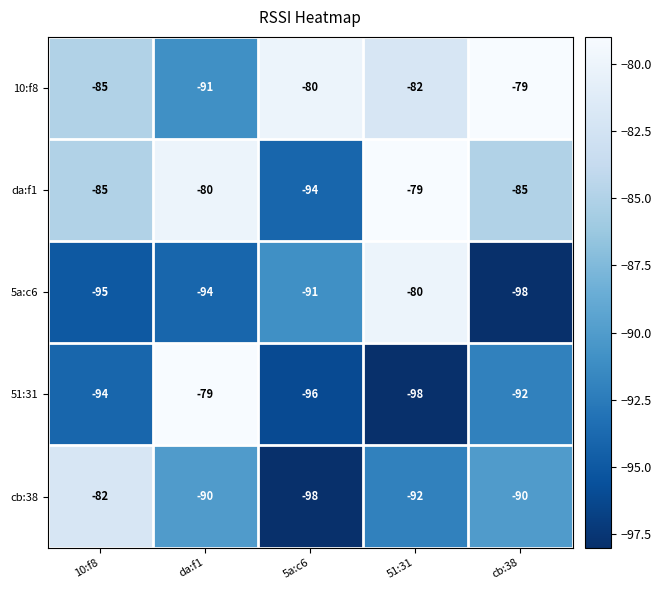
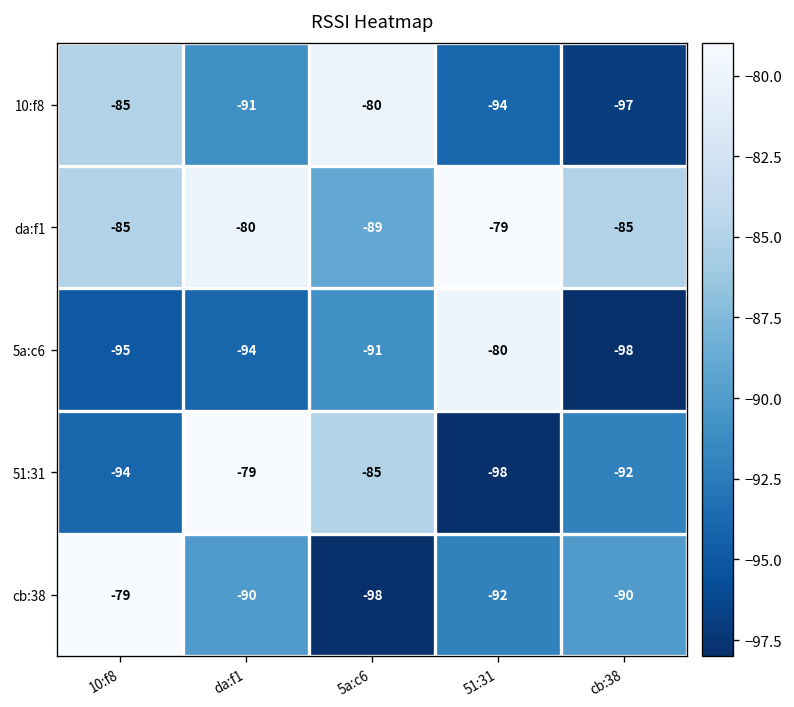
  {
    "10:f8": {
      "10:f8": -85,
      "da:f1": -91,
      "5a:c6": -80,
-     "51:31": -82,
-     "cb:38": -79
+     "51:31": -94,
+     "cb:38": -97
    },
    "da:f1": {
      "10:f8": -85,
      "da:f1": -80,
-     "5a:c6": -94,
+     "5a:c6": -89,
      "51:31": -79,
      "cb:38": -85
    },
    "5a:c6": {
      "10:f8": -95,
      "da:f1": -94,
      "5a:c6": -91,
      "51:31": -80,
      "cb:38": -98
    },
    "51:31": {
      "10:f8": -94,
      "da:f1": -79,
-     "5a:c6": -96,
+     "5a:c6": -85,
      "51:31": -98,
      "cb:38": -92
    },
    "cb:38": {
-     "10:f8": -82,
+     "10:f8": -79,
      "da:f1": -90,
      "5a:c6": -98,
      "51:31": -92,
      "cb:38": -90
    }
  }
